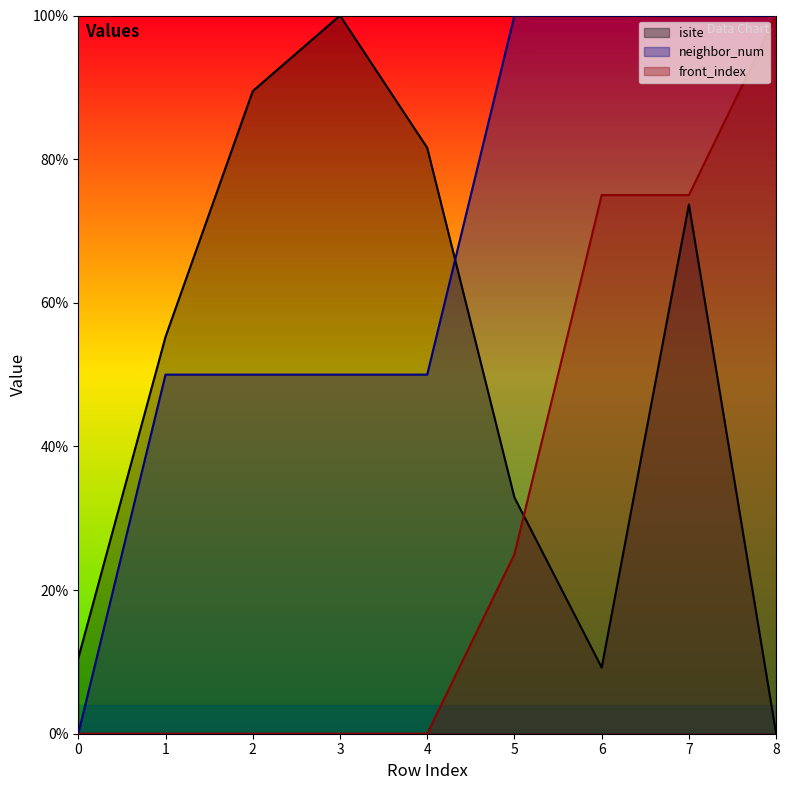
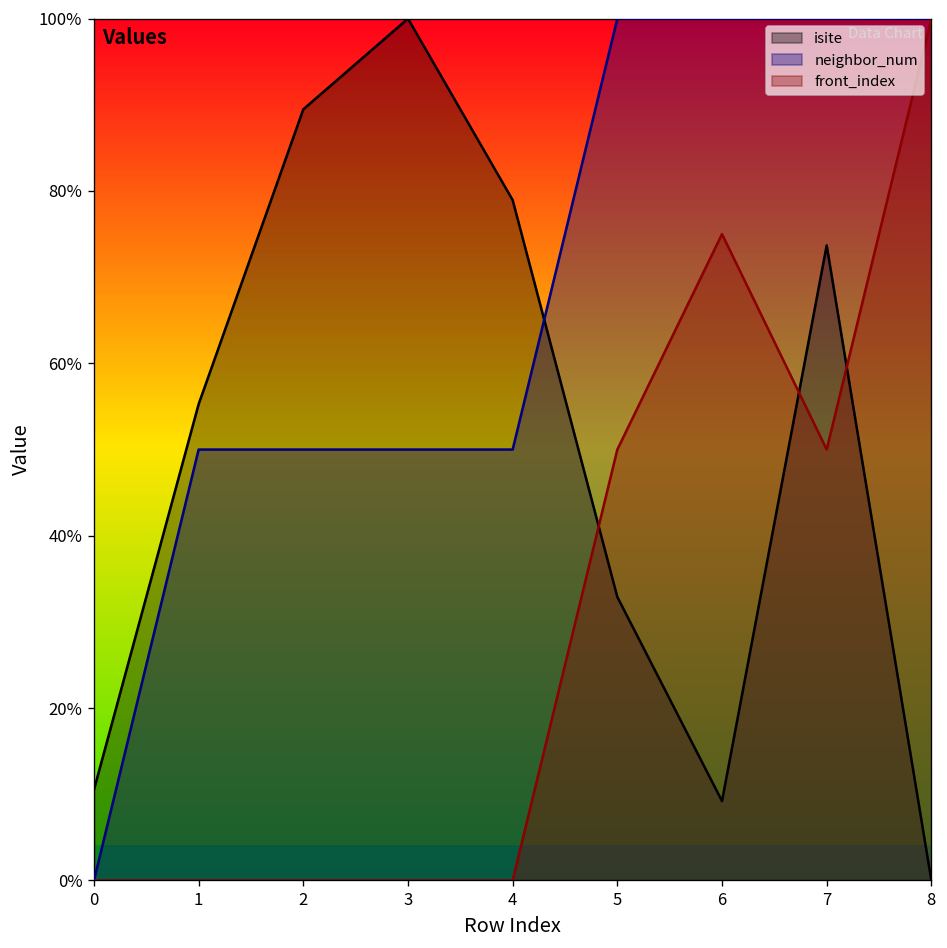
  {
    "isite": {
      "0": "11%",
      "1": "55%",
      "2": "89%",
      "3": "100%",
-     "4": "82%",
+     "4": "79%",
      "5": "33%",
      "6": "9%",
      "7": "74%"
    },
    "neighbor_num": {
      "1": "50%",
      "2": "50%",
      "3": "50%",
      "4": "50%",
      "5": "100%",
      "6": "100%",
      "7": "100%"
    },
    "front_index": {
-     "5": "25%",
+     "5": "50%",
      "6": "75%",
-     "7": "75%"
+     "7": "50%"
    }
  }
